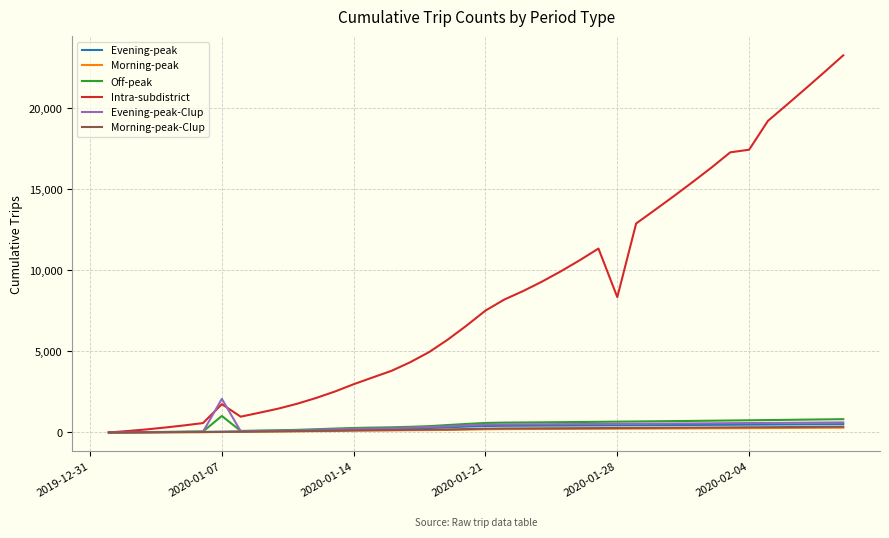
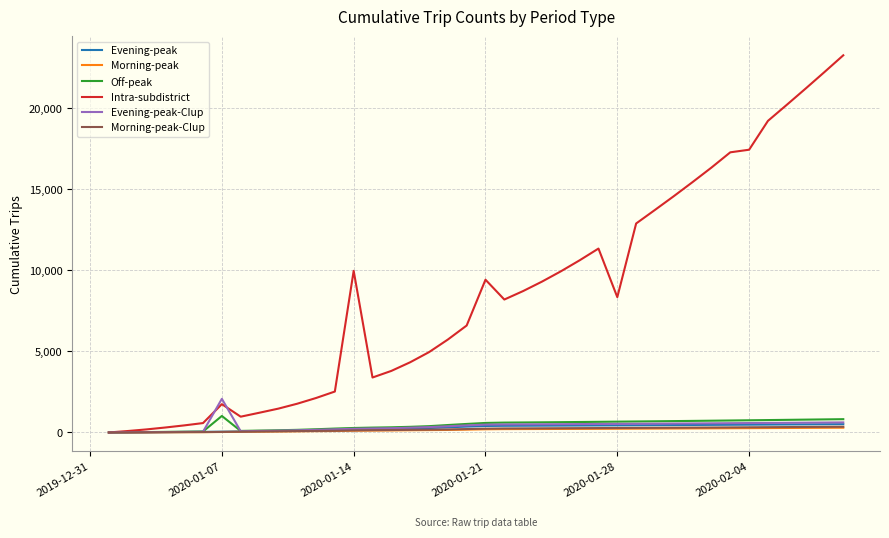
  {
    "Off-peak": {
      "2020-01-07": "1,000",
      "2020-02-04": "800"
    },
    "Intra-subdistrict": {
      "2020-01-07": "1,700",
-     "2020-01-14": "3,000",
-     "2020-01-21": "7,500",
+     "2020-01-14": "10,000",
+     "2020-01-21": "9,400",
      "2020-01-28": "8,400",
      "2020-02-04": "17,500"
    },
    "Evening-peak-CIup": {
      "2020-01-07": "2,100"
    }
  }
